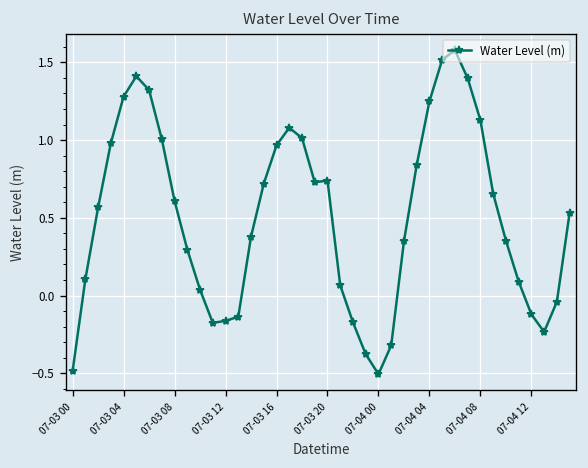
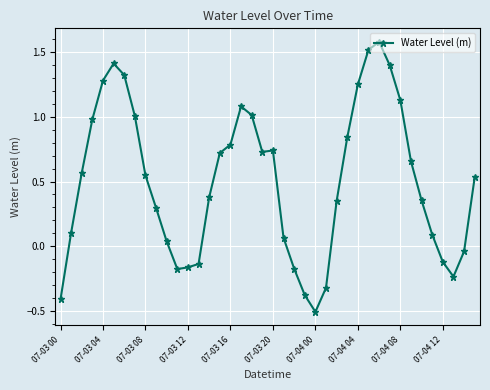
  {
-   "07-03 00": -0.49,
+   "07-03 00": -0.41,
    "07-03 04": 1.28,
-   "07-03 08": 0.61,
+   "07-03 08": 0.55,
    "07-03 12": -0.16,
-   "07-03 16": 0.97,
+   "07-03 16": 0.78,
    "07-03 20": 0.74,
    "07-04 00": -0.51,
    "07-04 04": 1.25,
    "07-04 08": 1.13,
    "07-04 12": -0.12
  }
